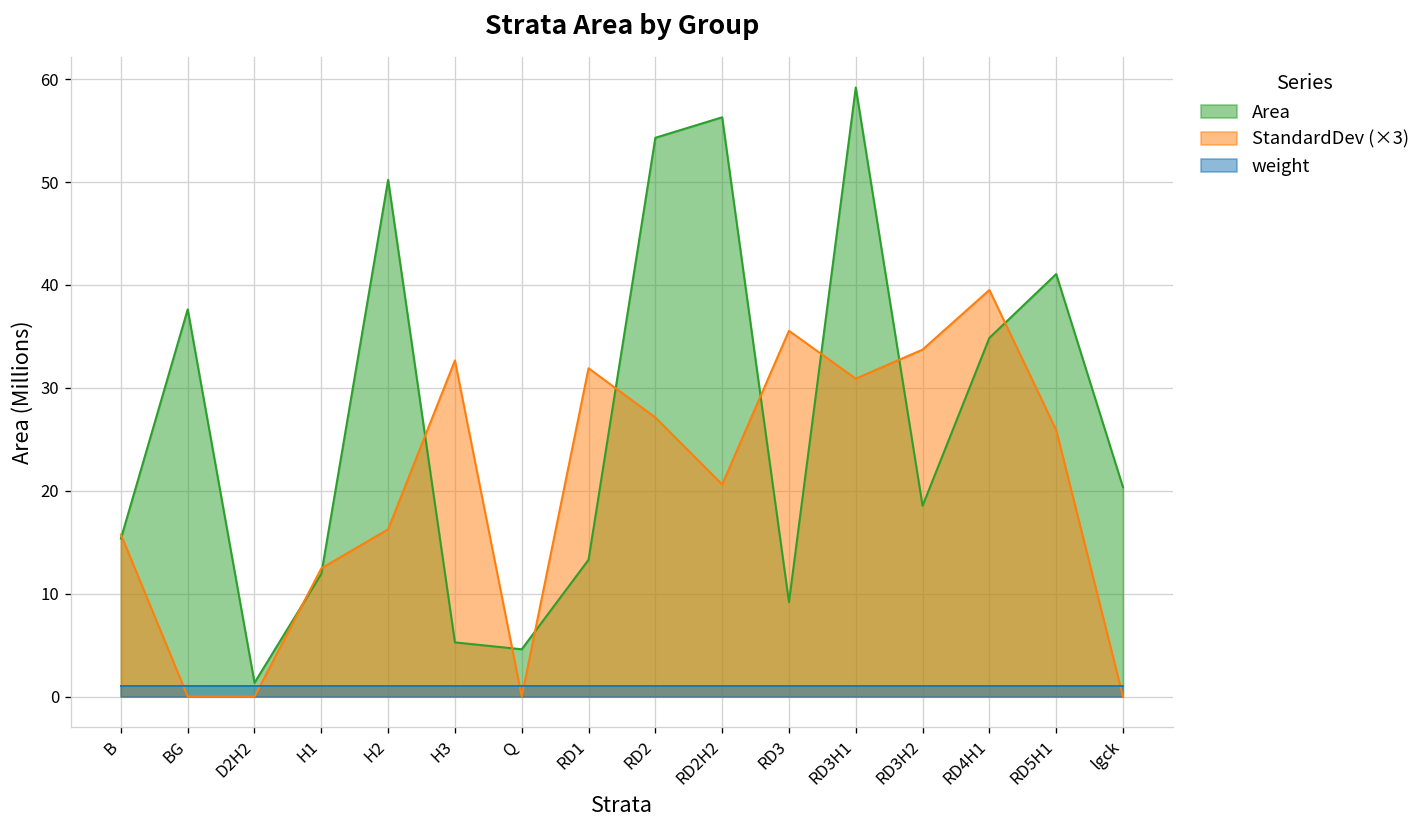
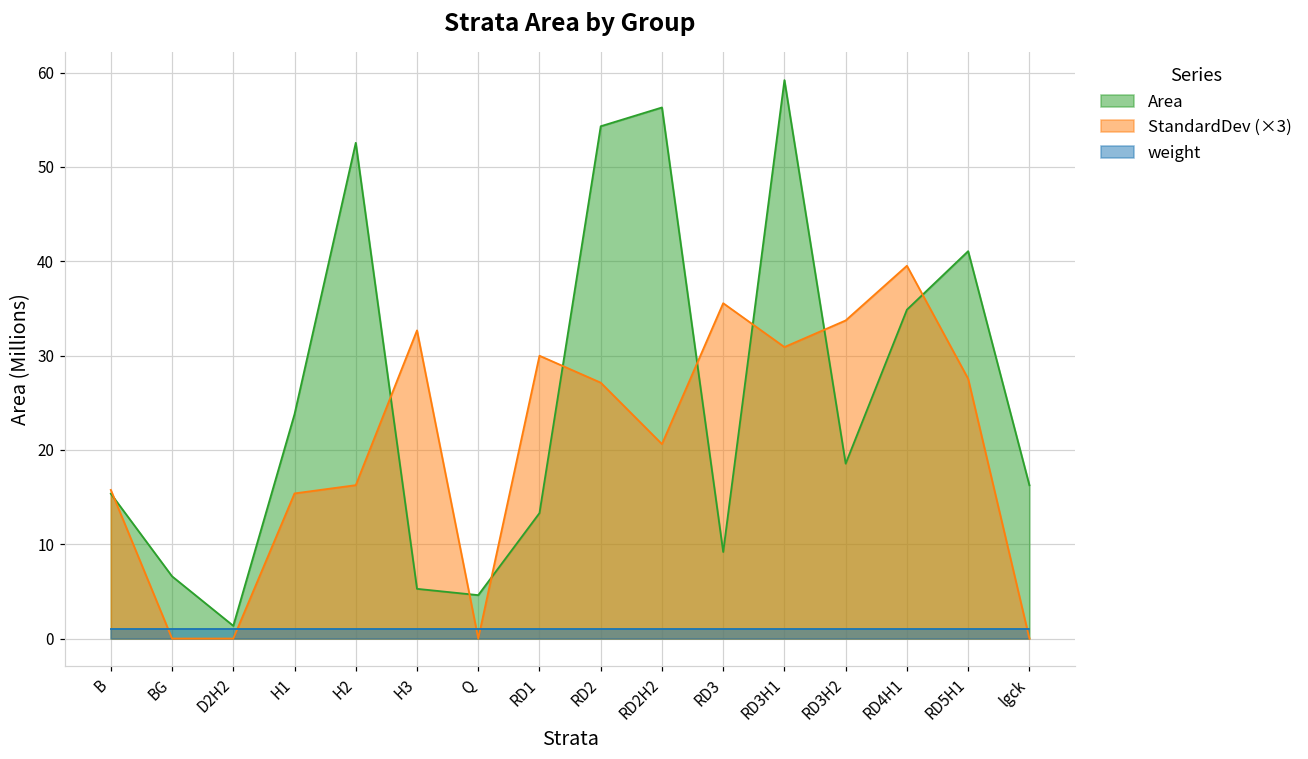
  {
    "Area": {
      "B": 15,
-     "BG": 38,
+     "BG": 7,
      "D2H2": 1,
-     "H1": 12,
-     "H2": 50,
+     "H1": 24,
+     "H2": 53,
      "H3": 5,
      "Q": 5,
      "RD1": 13,
      "RD2": 54,
      "RD2H2": 56,
      "RD3": 9,
      "RD3H1": 59,
      "RD3H2": 19,
      "RD4H1": 35,
      "RD5H1": 41,
-     "lgck": 20
+     "lgck": 16
    },
    "StandardDev (×3)": {
      "B": 16,
      "BG": 0,
      "D2H2": 0,
-     "H1": 12,
+     "H1": 15,
      "H2": 16,
      "H3": 33,
      "Q": 0,
-     "RD1": 32,
+     "RD1": 30,
      "RD2": 27,
      "RD2H2": 21,
      "RD3": 36,
      "RD3H1": 31,
      "RD3H2": 34,
      "RD4H1": 40,
-     "RD5H1": 26,
+     "RD5H1": 28,
      "lgck": 0
    },
    "weight": {
      "B": 1,
      "BG": 1,
      "D2H2": 1,
      "H1": 1,
      "H2": 1,
      "H3": 1,
      "Q": 1,
      "RD1": 1,
      "RD2": 1,
      "RD2H2": 1,
      "RD3": 1,
      "RD3H1": 1,
      "RD3H2": 1,
      "RD4H1": 1,
      "RD5H1": 1,
      "lgck": 1
    }
  }
